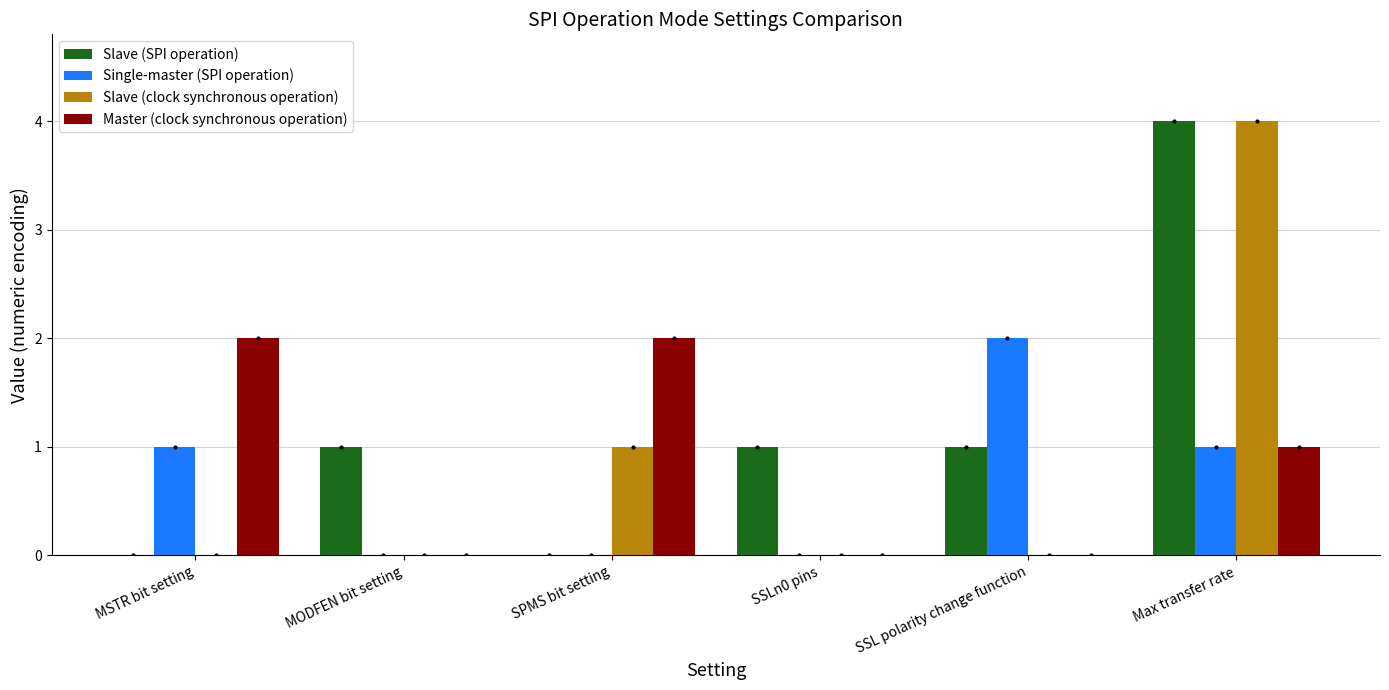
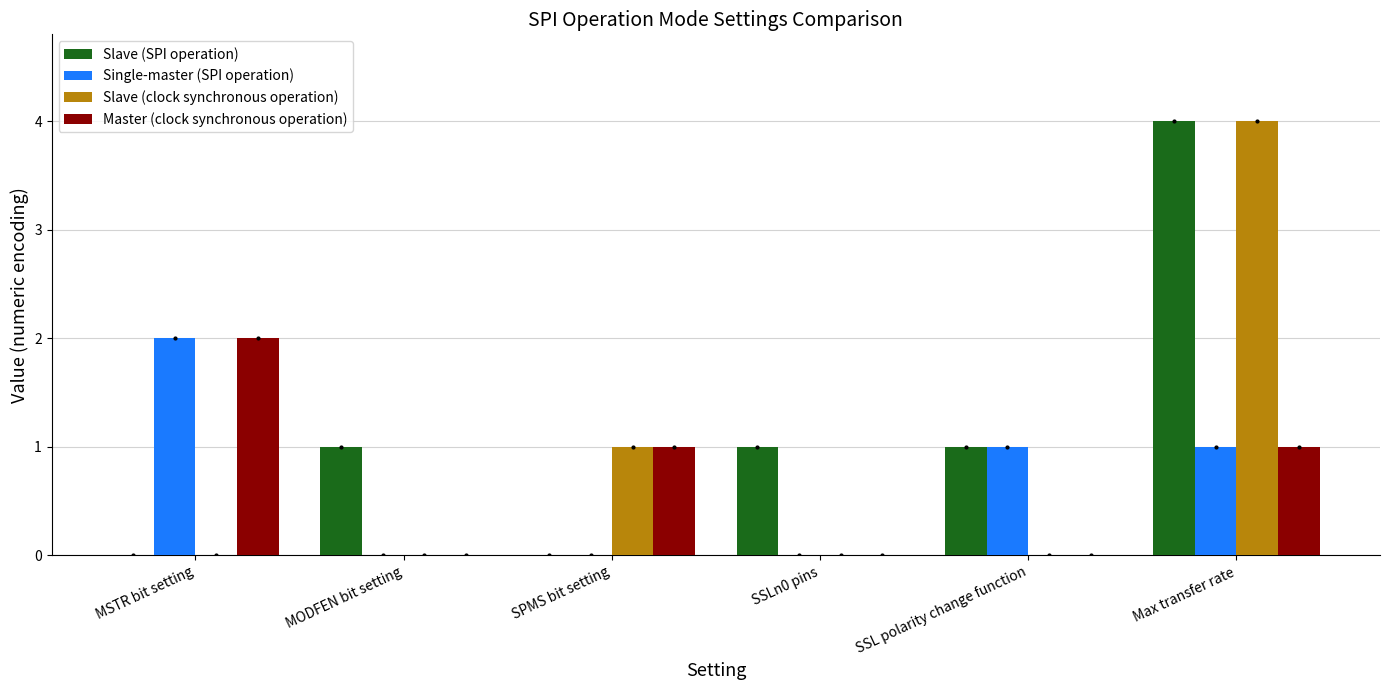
  {
    "Slave (SPI operation)": {
      "MSTR bit setting": 0,
      "MODFEN bit setting": 1,
      "SPMS bit setting": 0,
      "SSLn0 pins": 1,
      "SSL polarity change function": 1,
      "Max transfer rate": 4
    },
    "Single-master (SPI operation)": {
-     "MSTR bit setting": 1,
+     "MSTR bit setting": 2,
      "MODFEN bit setting": 0,
      "SPMS bit setting": 0,
      "SSLn0 pins": 0,
-     "SSL polarity change function": 2,
+     "SSL polarity change function": 1,
      "Max transfer rate": 1
    },
    "Slave (clock synchronous operation)": {
      "MSTR bit setting": 0,
      "MODFEN bit setting": 0,
      "SPMS bit setting": 1,
      "SSLn0 pins": 0,
      "SSL polarity change function": 0,
      "Max transfer rate": 4
    },
    "Master (clock synchronous operation)": {
      "MSTR bit setting": 2,
      "MODFEN bit setting": 0,
-     "SPMS bit setting": 2,
+     "SPMS bit setting": 1,
      "SSLn0 pins": 0,
      "SSL polarity change function": 0,
      "Max transfer rate": 1
    }
  }
